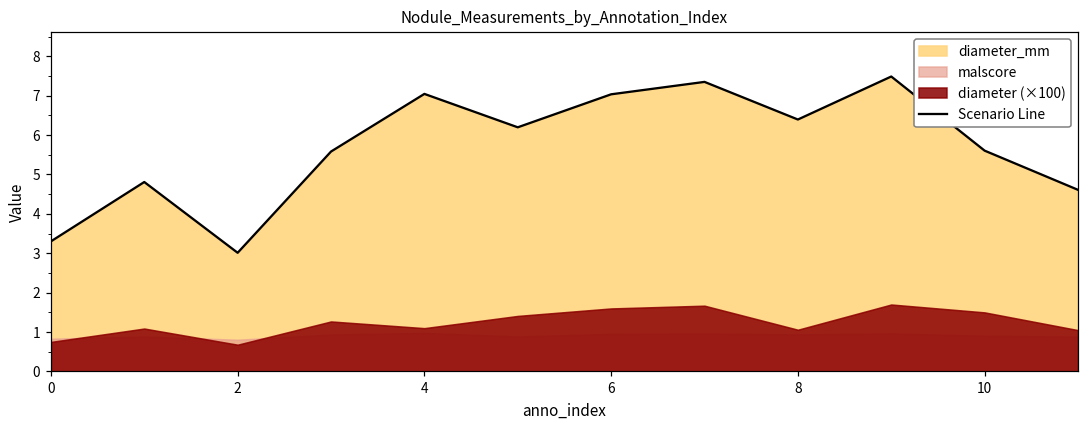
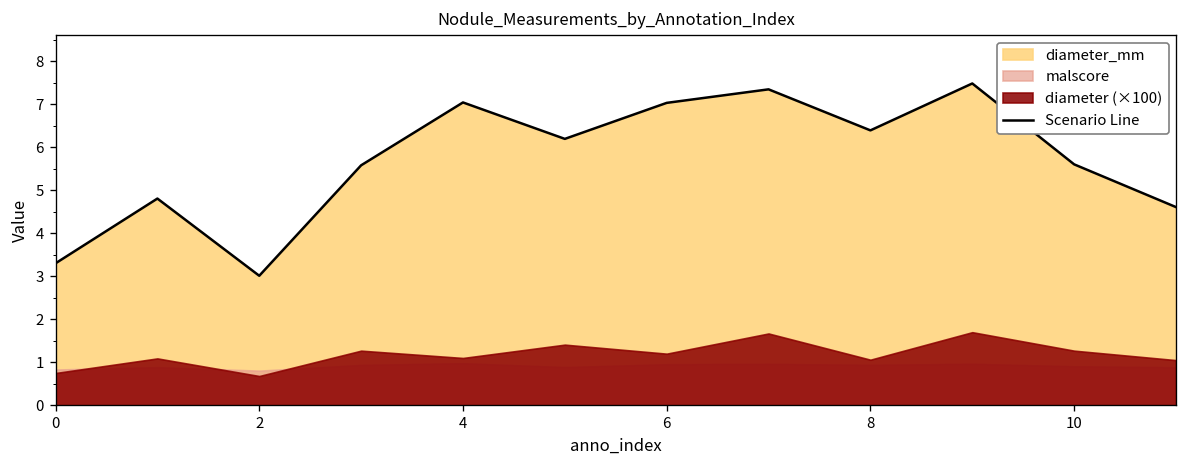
  {
    "diameter (×100)": {
      "0": 0.8,
      "2": 0.7,
      "4": 1.1,
-     "6": 1.6,
+     "6": 1.2,
      "8": 1.1,
-     "10": 1.5
+     "10": 1.3
    }
  }
